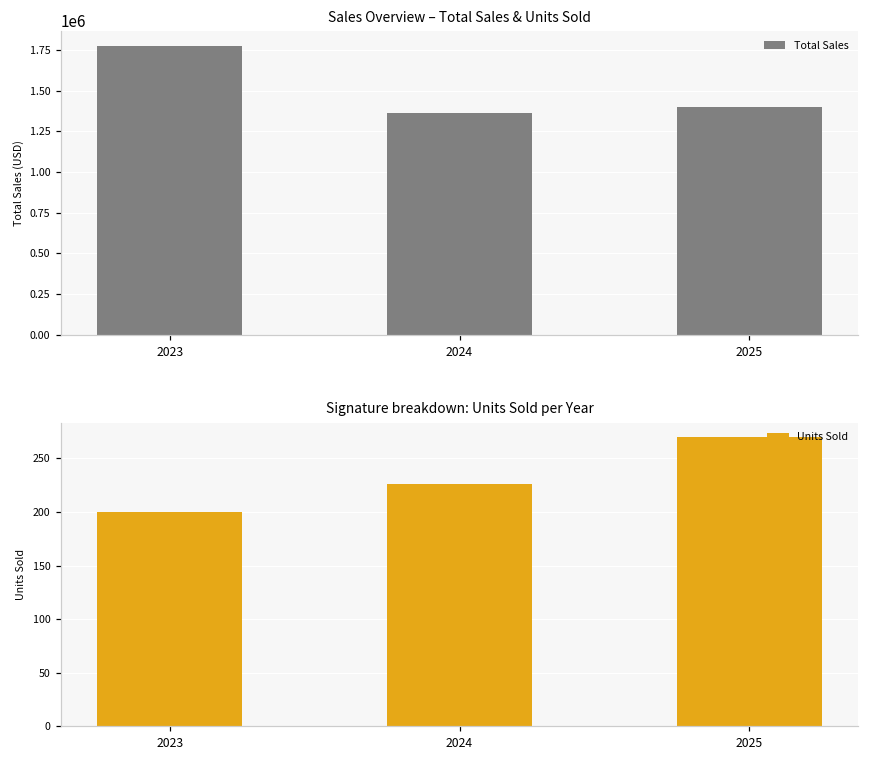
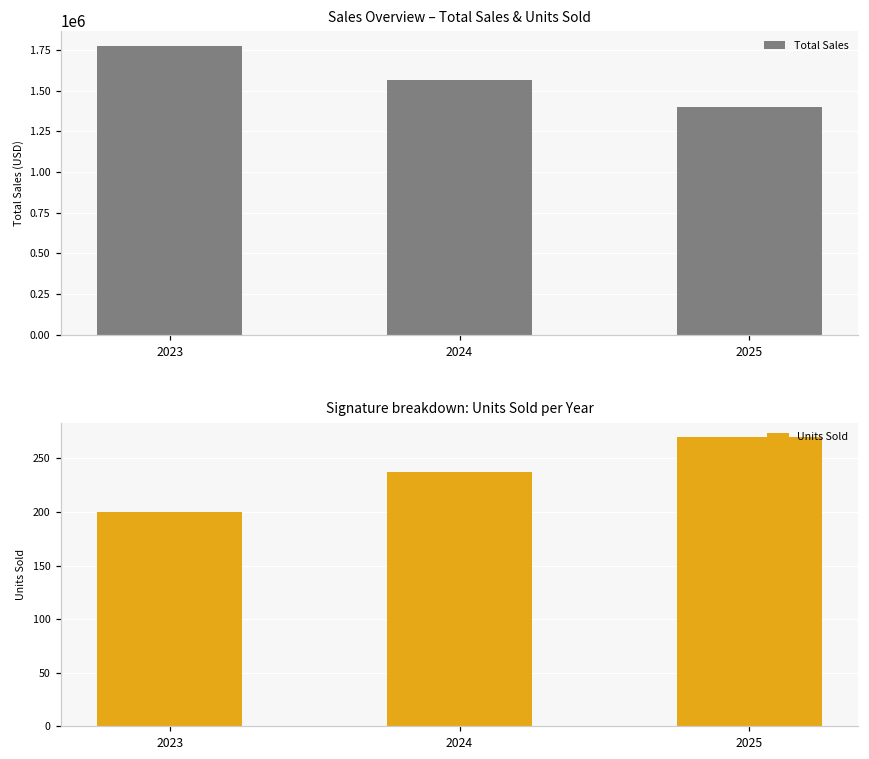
  {
    "Sales Overview – Total Sales & Units Sold": {
      "2023": 1780000,
-     "2024": 1360000,
+     "2024": 1570000,
      "2025": 1400000
    },
    "Signature breakdown: Units Sold per Year": {
      "2023": 200,
-     "2024": 230,
+     "2024": 240,
      "2025": 270
    }
  }
